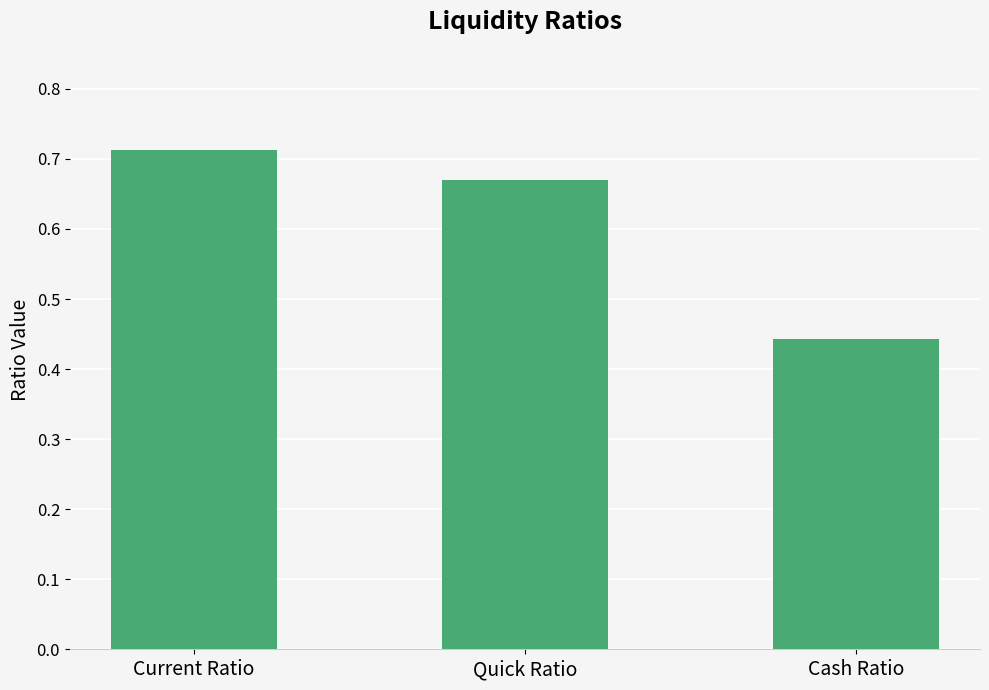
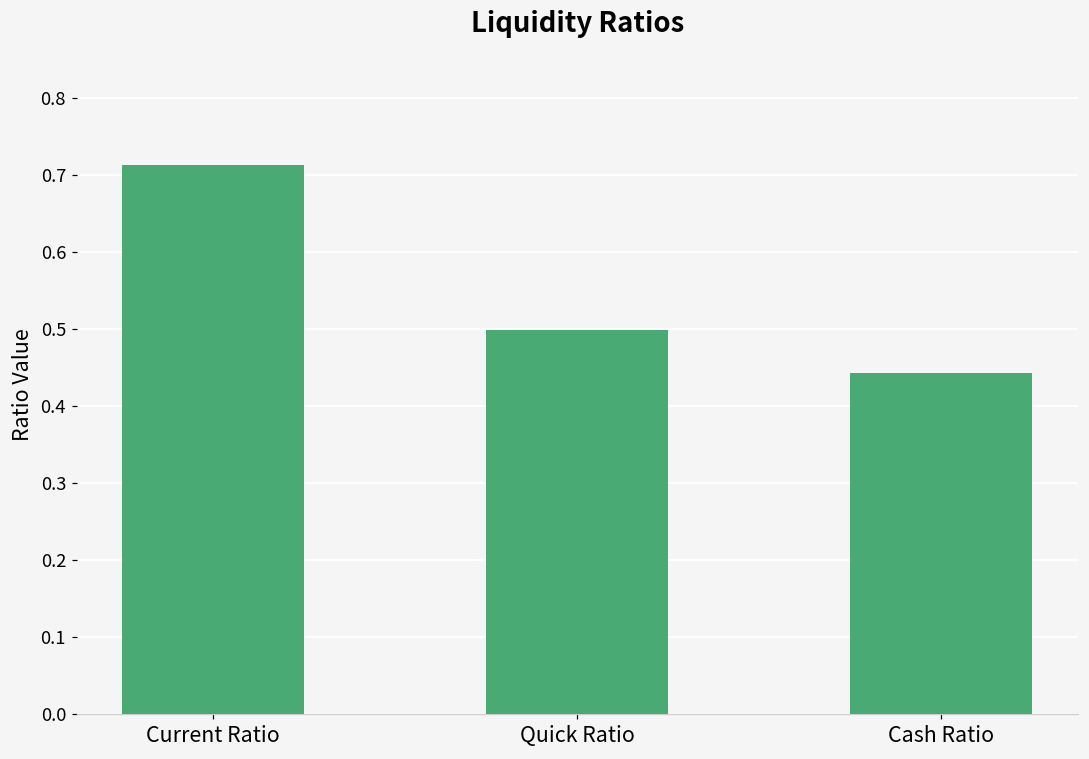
  {
    "Current Ratio": 0.71,
-   "Quick Ratio": 0.67,
+   "Quick Ratio": 0.50,
    "Cash Ratio": 0.44
  }
